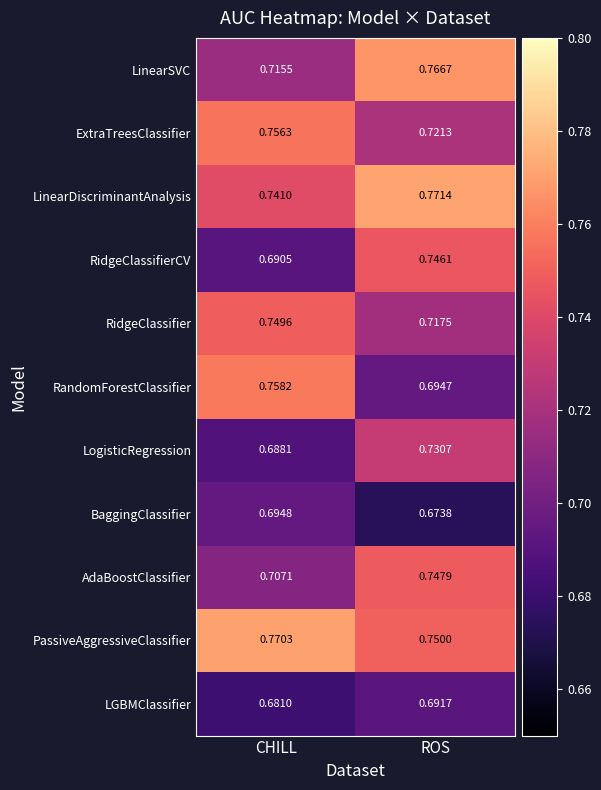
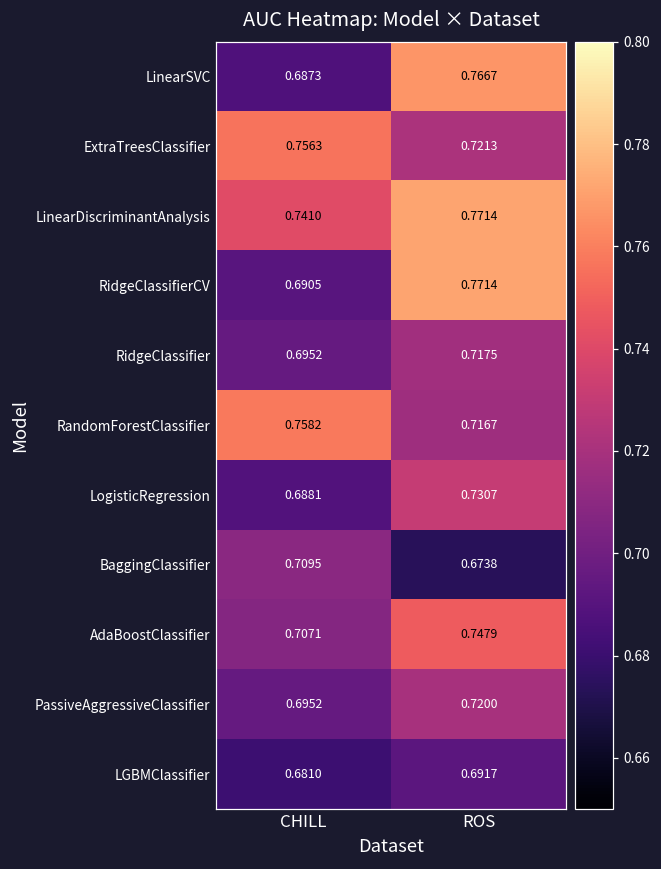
  {
    "LinearSVC": {
-     "CHILL": 0.7155,
+     "CHILL": 0.6873,
      "ROS": 0.7667
    },
    "ExtraTreesClassifier": {
      "CHILL": 0.7563,
      "ROS": 0.7213
    },
    "LinearDiscriminantAnalysis": {
      "CHILL": 0.7410,
      "ROS": 0.7714
    },
    "RidgeClassifierCV": {
      "CHILL": 0.6905,
-     "ROS": 0.7461
+     "ROS": 0.7714
    },
    "RidgeClassifier": {
-     "CHILL": 0.7496,
+     "CHILL": 0.6952,
      "ROS": 0.7175
    },
    "RandomForestClassifier": {
      "CHILL": 0.7582,
-     "ROS": 0.6947
+     "ROS": 0.7167
    },
    "LogisticRegression": {
      "CHILL": 0.6881,
      "ROS": 0.7307
    },
    "BaggingClassifier": {
-     "CHILL": 0.6948,
+     "CHILL": 0.7095,
      "ROS": 0.6738
    },
    "AdaBoostClassifier": {
      "CHILL": 0.7071,
      "ROS": 0.7479
    },
    "PassiveAggressiveClassifier": {
-     "CHILL": 0.7703,
-     "ROS": 0.7500
+     "CHILL": 0.6952,
+     "ROS": 0.7200
    },
    "LGBMClassifier": {
      "CHILL": 0.6810,
      "ROS": 0.6917
    }
  }
